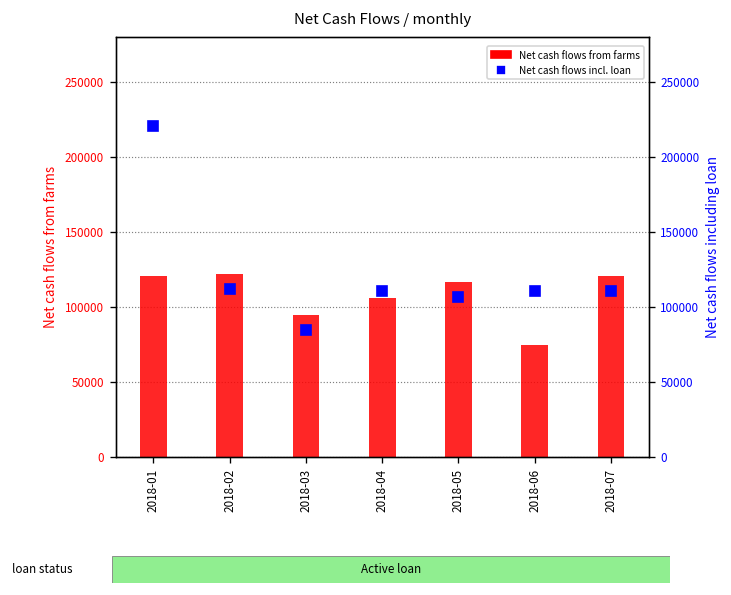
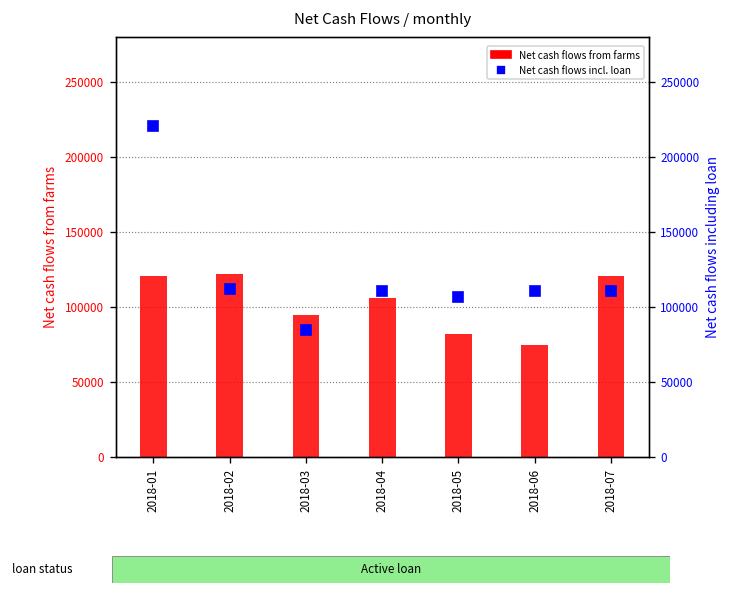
  {
    "Net cash flows from farms": {
      "2018-01": 121000,
      "2018-02": 122000,
      "2018-03": 95000,
      "2018-04": 106000,
-     "2018-05": 116000,
+     "2018-05": 82000,
      "2018-06": 74000,
      "2018-07": 121000
    }
  }
